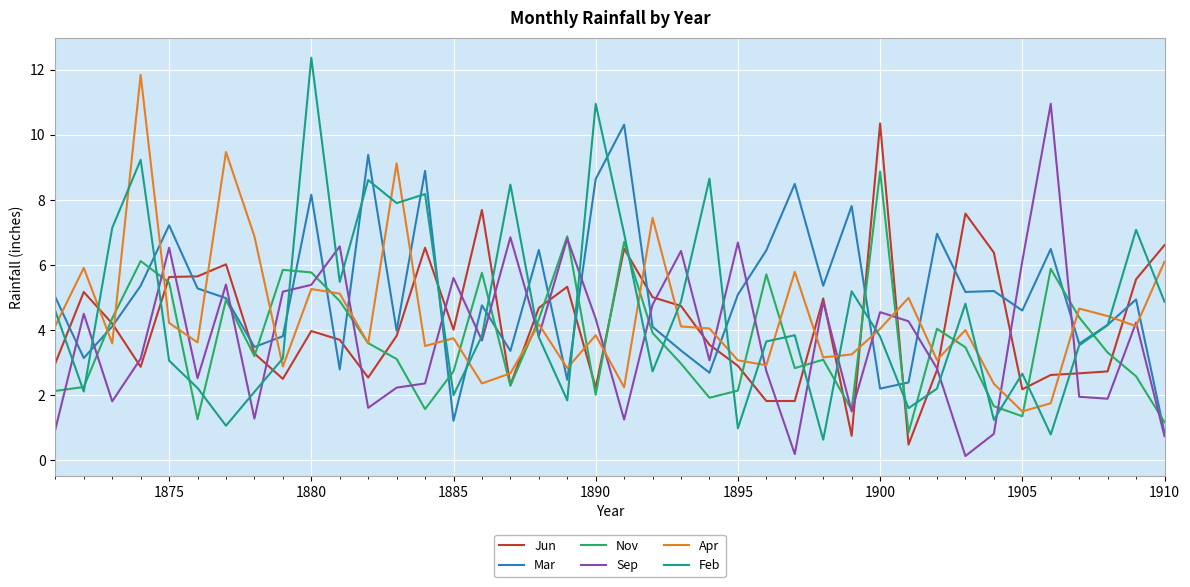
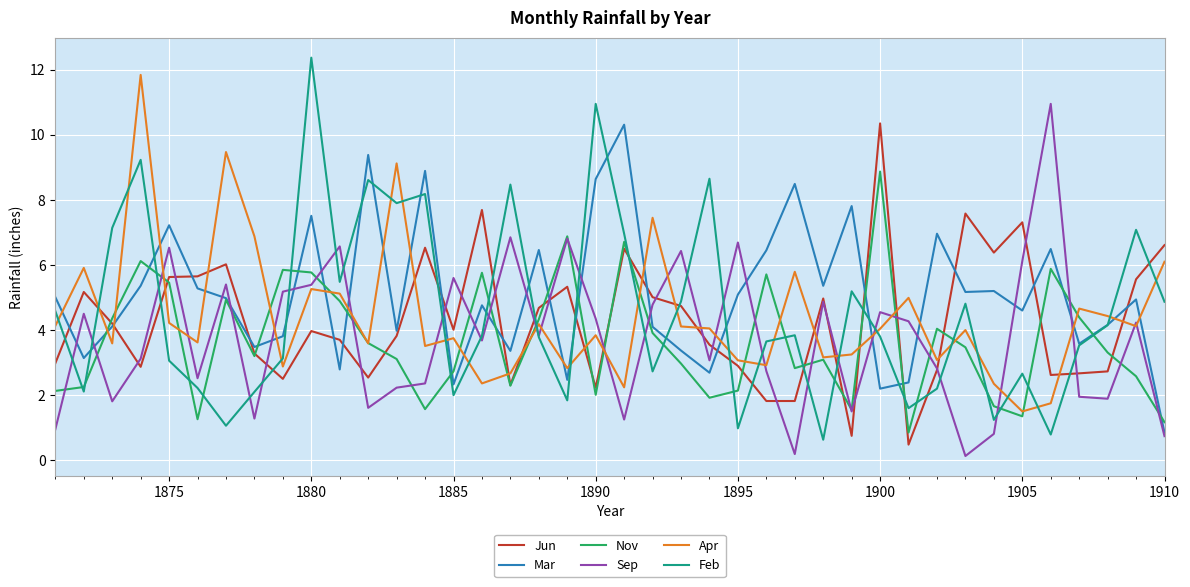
  {
    "Jun": {
      "1875": 5.6,
      "1880": 4.0,
      "1885": 4.0,
      "1890": 2.2,
      "1895": 2.9,
      "1900": 10.4,
-     "1905": 2.2,
+     "1905": 7.3,
      "1910": 6.6
    },
    "Mar": {
      "1875": 7.2,
-     "1880": 8.2,
-     "1885": 1.2,
+     "1880": 7.5,
+     "1885": 2.3,
      "1890": 8.6,
      "1895": 5.1,
      "1900": 2.2,
      "1905": 4.6,
      "1910": 0.9
    },
    "Sep": {
      "1875": 6.5,
      "1880": 5.4,
      "1885": 5.6,
      "1890": 4.4,
      "1895": 6.7,
      "1900": 4.6,
      "1905": 6.1,
      "1910": 0.7
    },
    "Apr": {
      "1875": 4.2,
      "1880": 5.3,
      "1885": 3.8,
      "1890": 3.8,
      "1895": 3.1,
      "1900": 4.0,
      "1905": 1.5,
      "1910": 6.1
    }
  }
